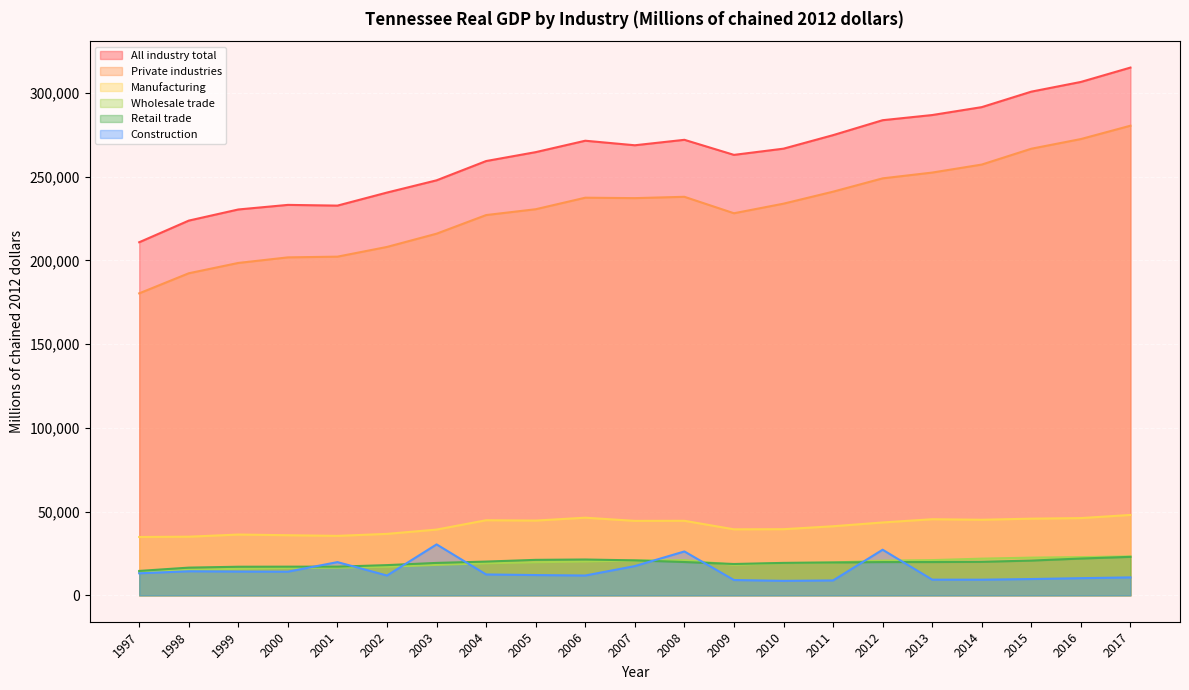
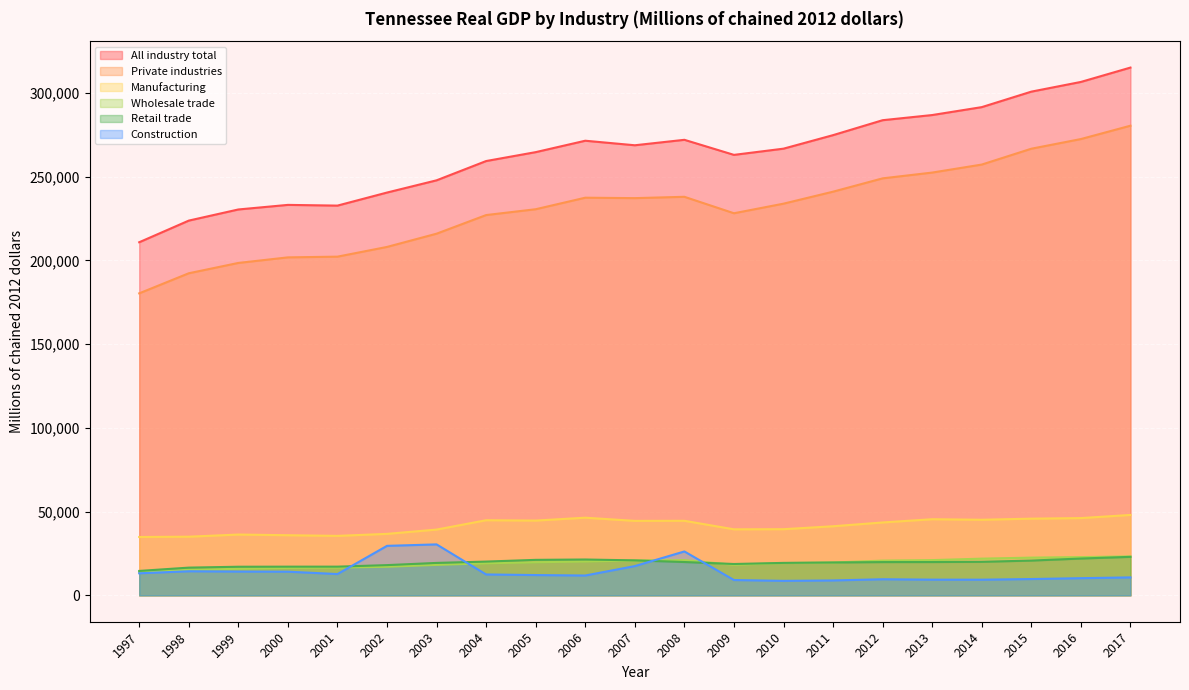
  {
    "Construction": {
      "1999": "14,000",
      "2000": "14,000",
-     "2001": "20,000",
-     "2002": "12,000",
+     "2001": "13,000",
+     "2002": "30,000",
      "2003": "30,000",
      "2004": "12,000",
      "2005": "12,000",
      "2006": "12,000",
      "2007": "17,000",
      "2008": "26,000",
      "2009": "9,000",
      "2010": "9,000",
      "2011": "9,000",
-     "2012": "27,000",
+     "2012": "10,000",
      "2013": "9,000",
      "2014": "9,000",
      "2015": "10,000",
      "2016": "10,000",
      "2017": "11,000"
    }
  }
